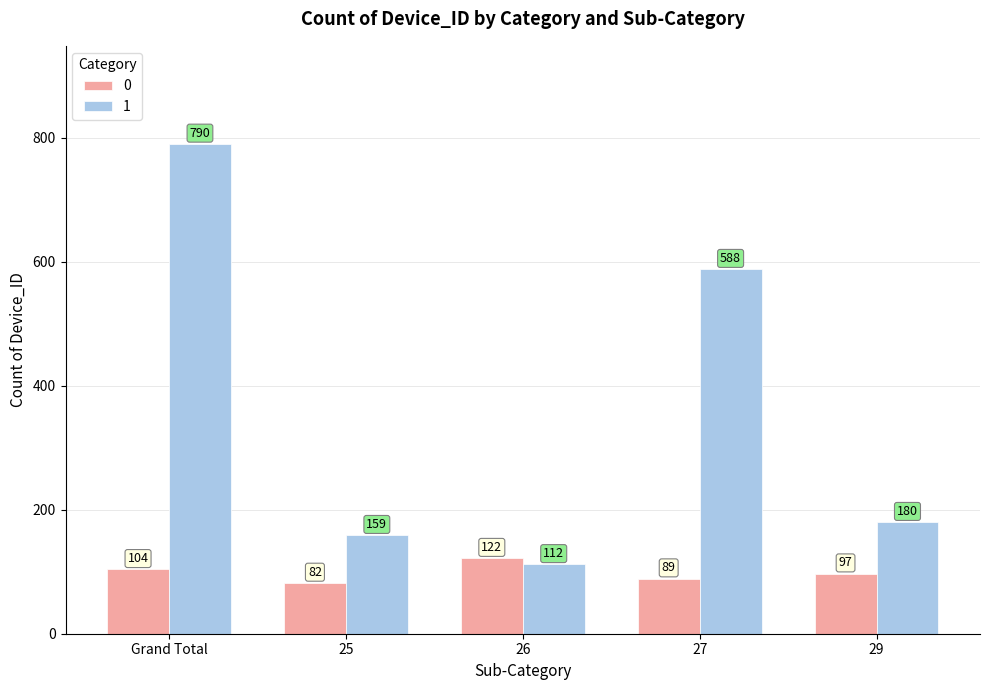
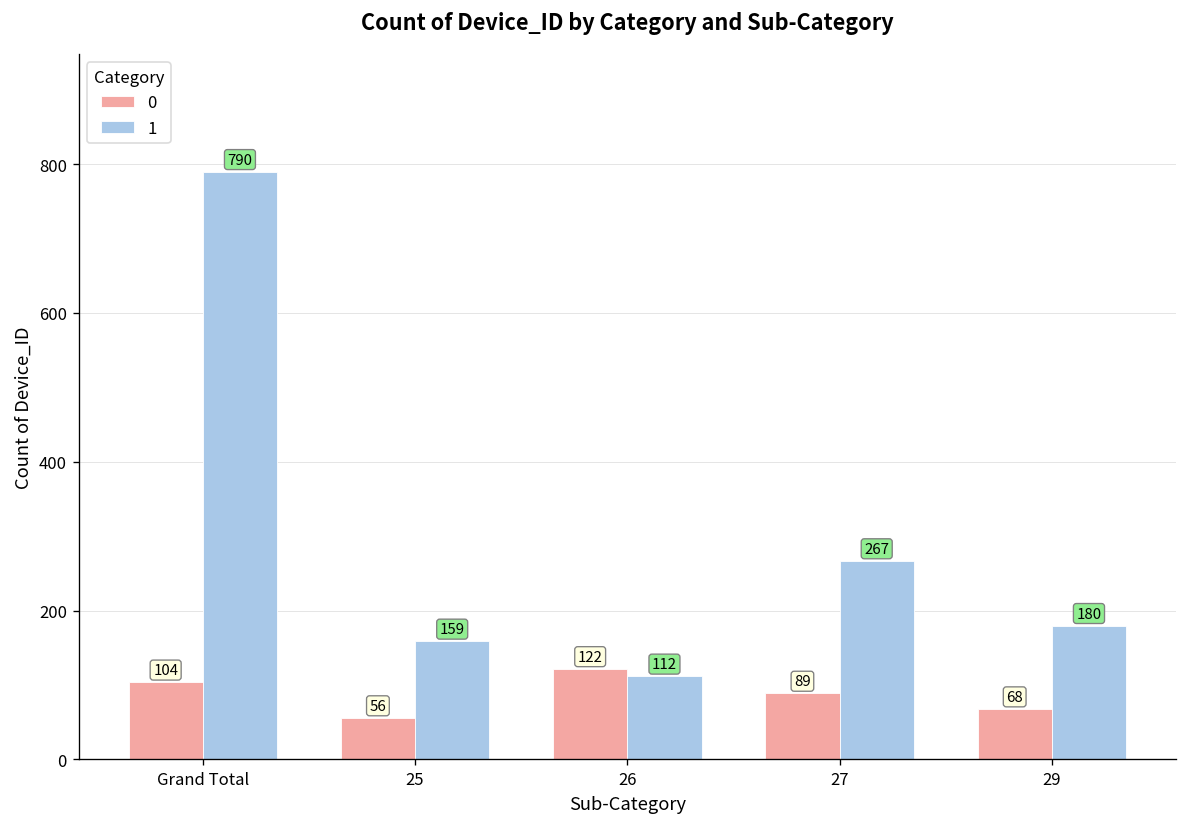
  {
    "0": {
-     "25": 82,
-     "29": 97
+     "25": 56,
+     "29": 68
    },
    "1": {
-     "27": 588
+     "27": 267
    }
  }
